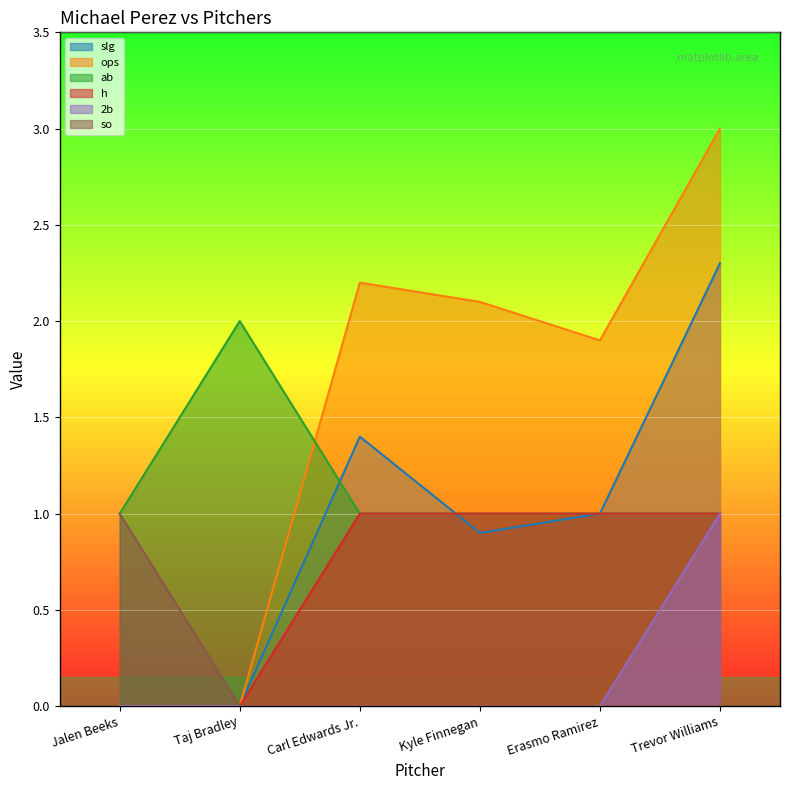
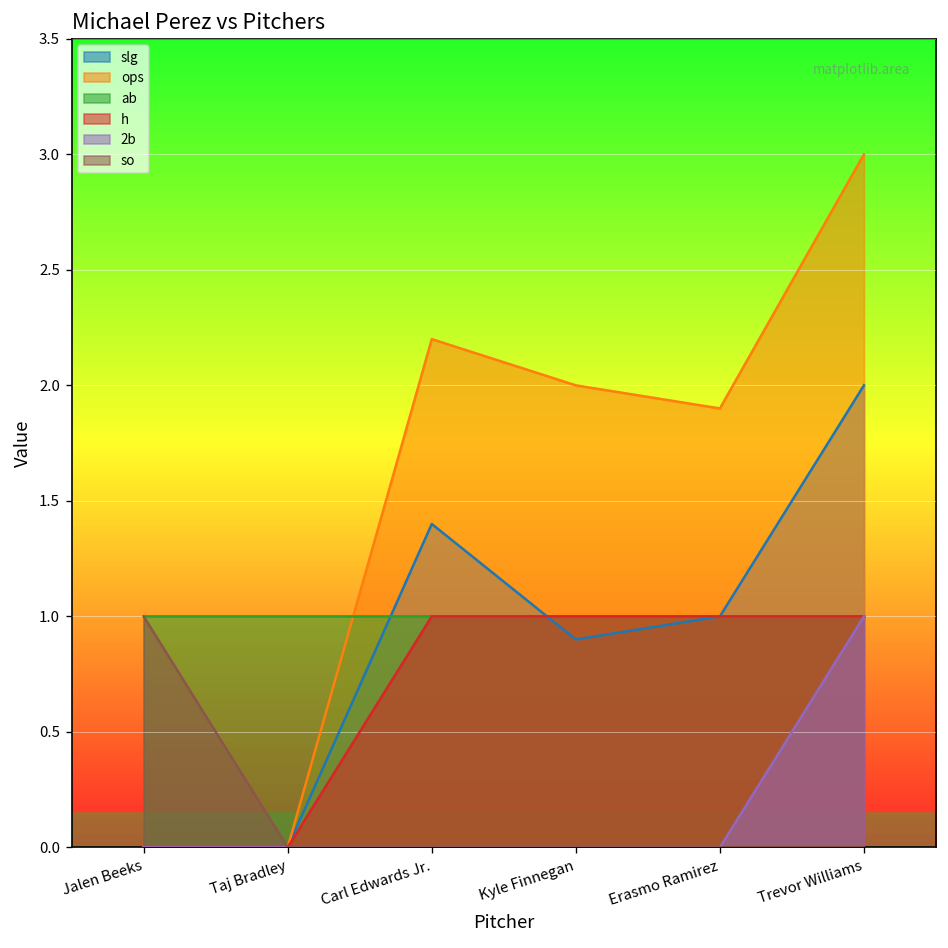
  {
    "slg": {
      "Carl Edwards Jr.": 1.4,
      "Kyle Finnegan": 0.9,
-     "Trevor Williams": 2.3
+     "Trevor Williams": 2.0
    },
    "ops": {
      "Carl Edwards Jr.": 2.2,
-     "Kyle Finnegan": 2.1,
+     "Kyle Finnegan": 2.0,
      "Erasmo Ramirez": 1.9,
      "Trevor Williams": 3.0
    },
    "ab": {
-     "Taj Bradley": 2
+     "Taj Bradley": 1
    },
    "so": {
      "Trevor Williams": 0.0
    }
  }
